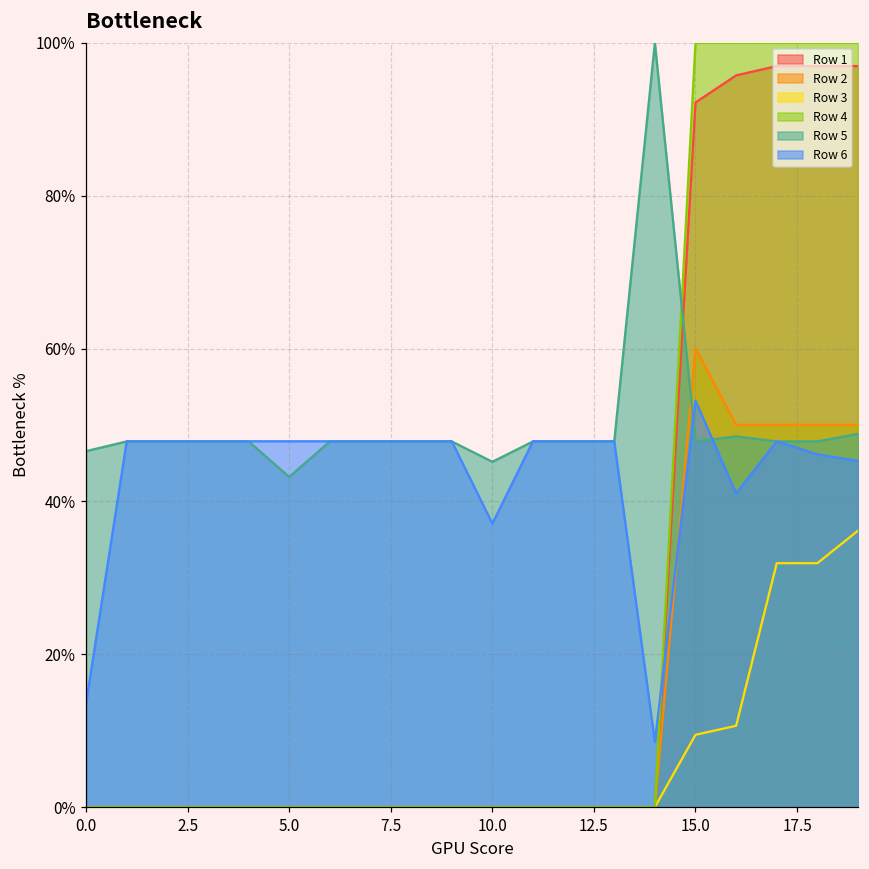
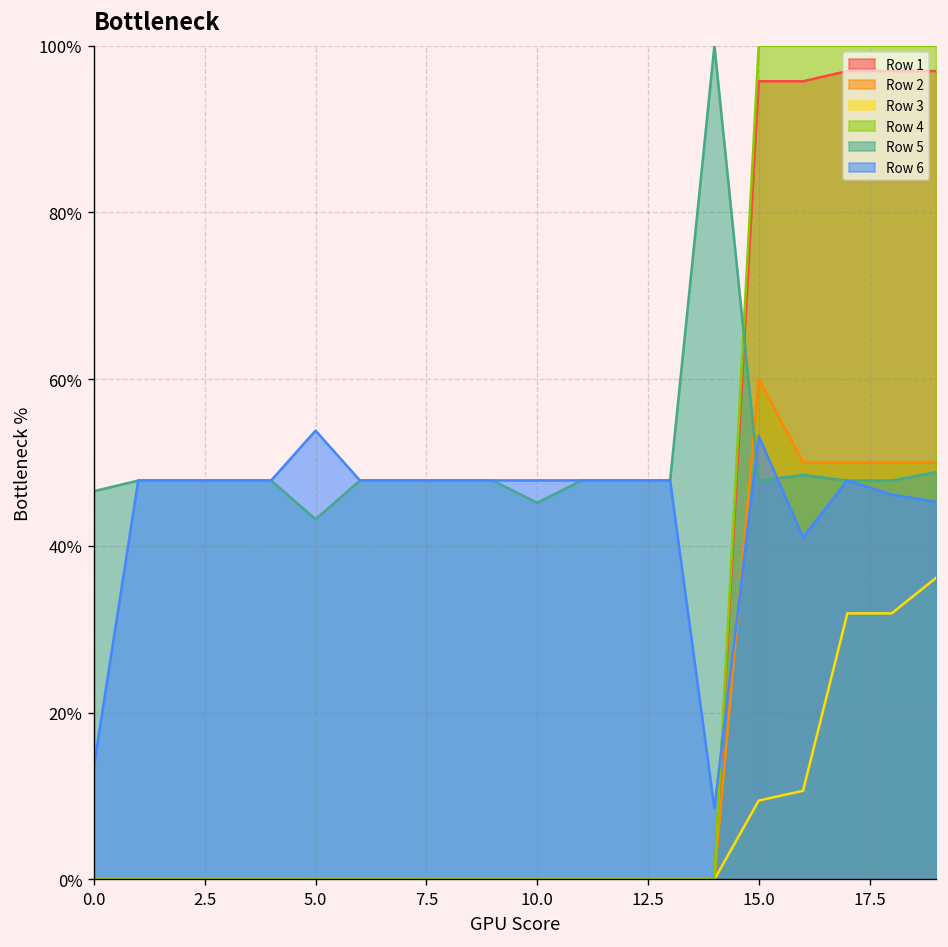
  {
    "Row 1": {
-     "15.0": "92%"
+     "15.0": "96%"
    },
    "Row 2": {
      "15.0": "60%"
    },
    "Row 3": {
      "15.0": "9%"
    },
    "Row 4": {
      "15.0": "100%"
    },
    "Row 5": {
      "0.0": "47%",
      "5.0": "43%",
      "10.0": "45%",
      "15.0": "48%"
    },
    "Row 6": {
      "0.0": "14%",
-     "5.0": "48%",
-     "10.0": "37%",
+     "5.0": "54%",
+     "10.0": "48%",
      "15.0": "53%"
    }
  }
